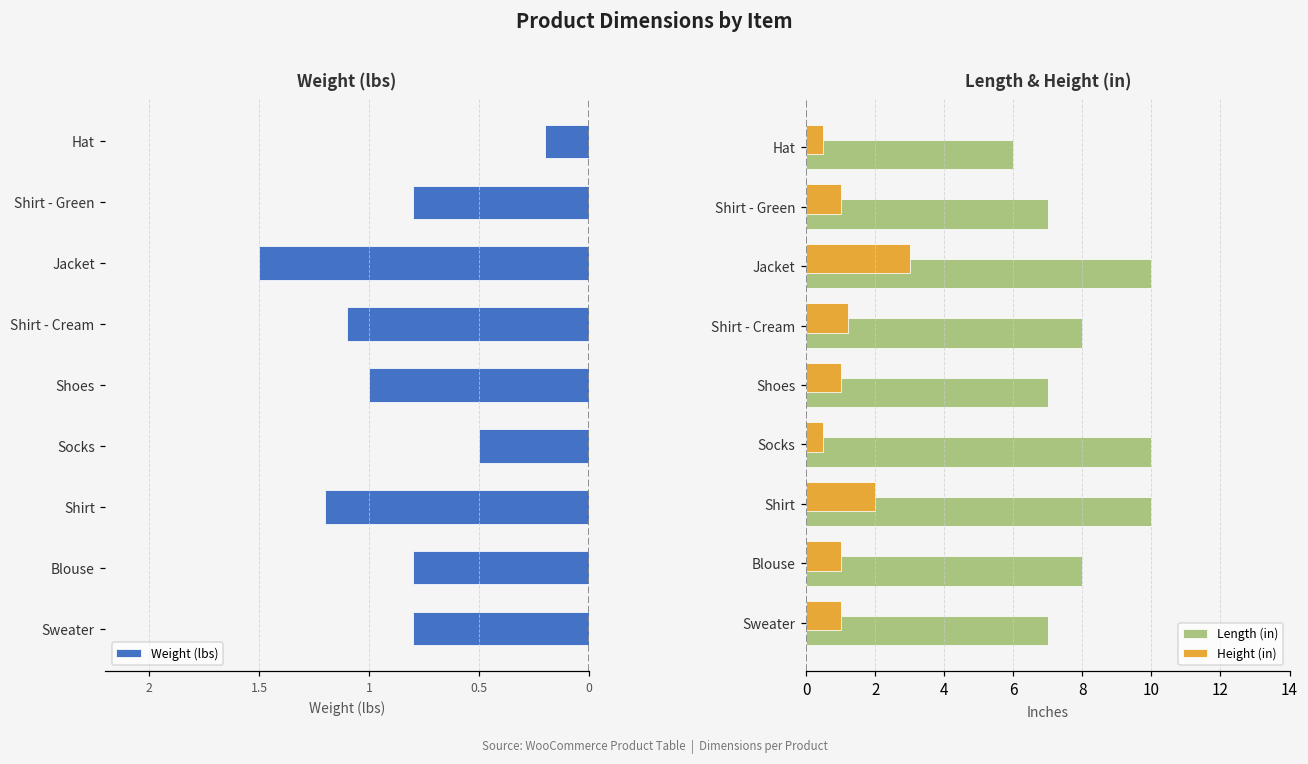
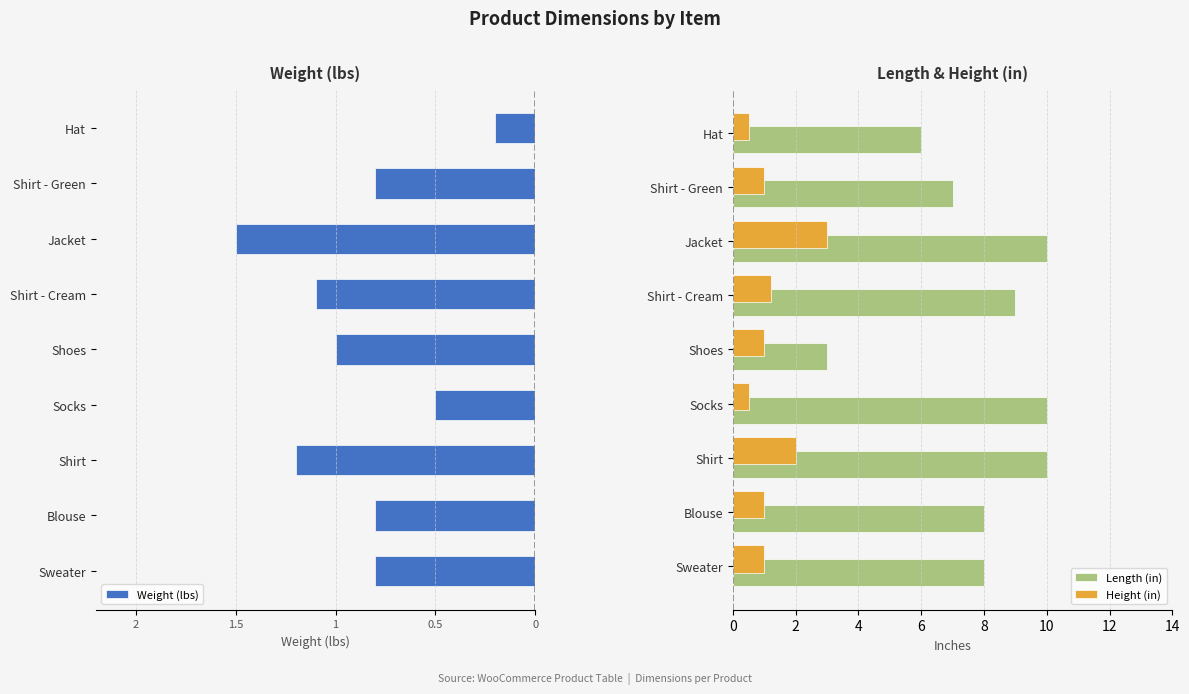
  {
    "Length & Height (in)": {
      "Length (in)": {
        "Hat": 6,
        "Shirt - Green": 7,
        "Jacket": 10,
-       "Shirt - Cream": 8,
-       "Shoes": 7,
+       "Shirt - Cream": 9,
+       "Shoes": 3,
        "Socks": 10,
        "Shirt": 10,
        "Blouse": 8,
-       "Sweater": 7
+       "Sweater": 8
      },
      "Height (in)": {
        "Hat": 0.5,
        "Shirt - Green": 1,
        "Jacket": 3,
        "Shirt - Cream": 1.2,
        "Shoes": 1,
        "Socks": 0.5,
        "Shirt": 2,
        "Blouse": 1,
        "Sweater": 1
      }
    }
  }
